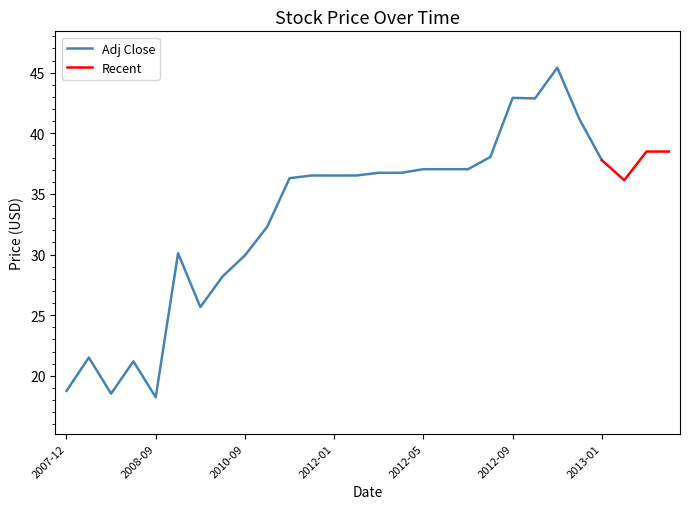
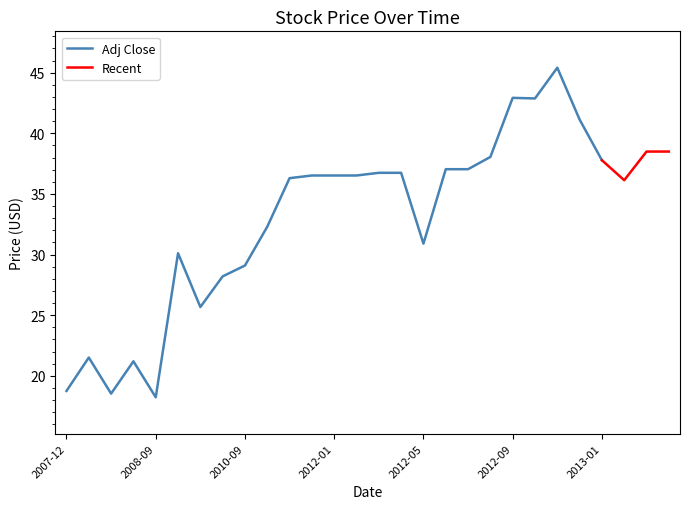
  {
    "Adj Close": {
      "2007-12": 18.8,
      "2008-09": 18.2,
-     "2010-09": 29.9,
+     "2010-09": 29.1,
      "2012-01": 36.5,
-     "2012-05": 37.0,
+     "2012-05": 30.9,
      "2012-09": 42.9
    }
  }
